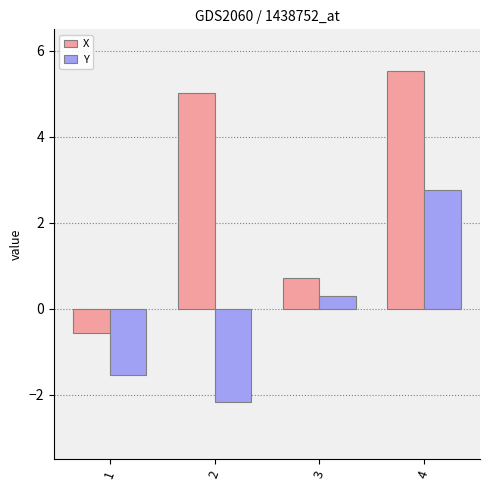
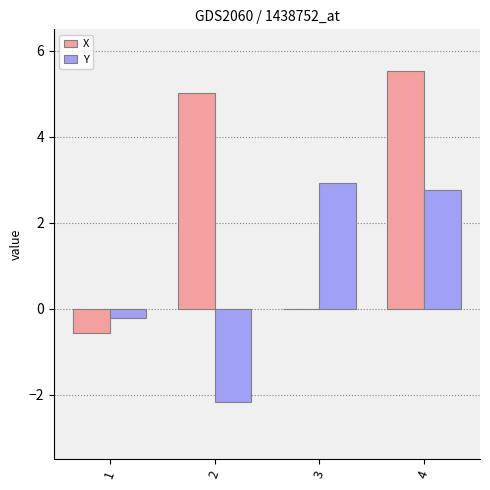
  {
    "X": {
      "1": -0.6,
      "2": 5.0,
-     "3": 0.7,
+     "3": 0.0,
      "4": 5.5
    },
    "Y": {
-     "1": -1.5,
+     "1": -0.2,
      "2": -2.2,
-     "3": 0.3,
+     "3": 2.9,
      "4": 2.8
    }
  }
